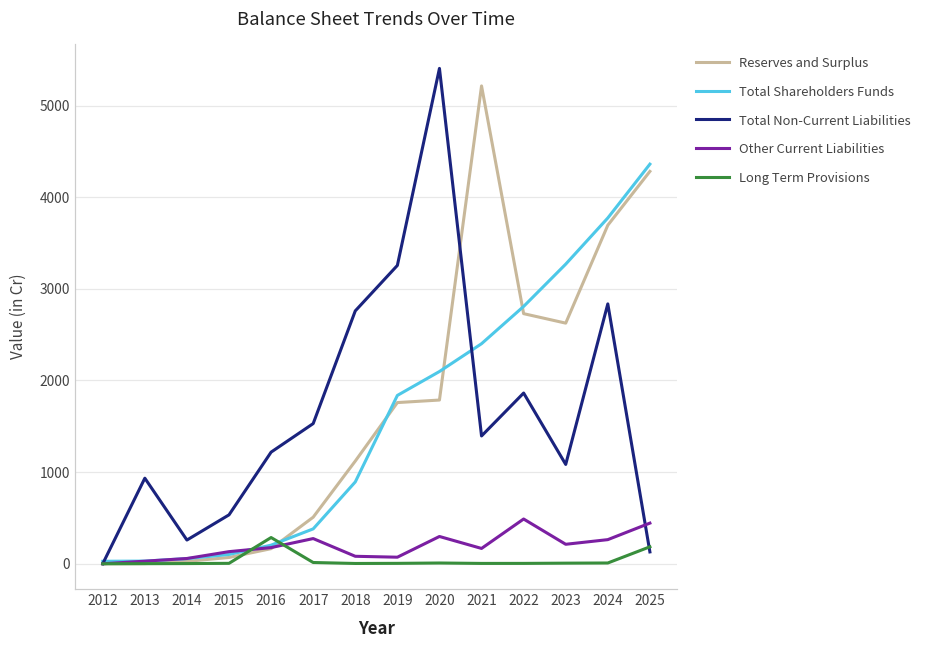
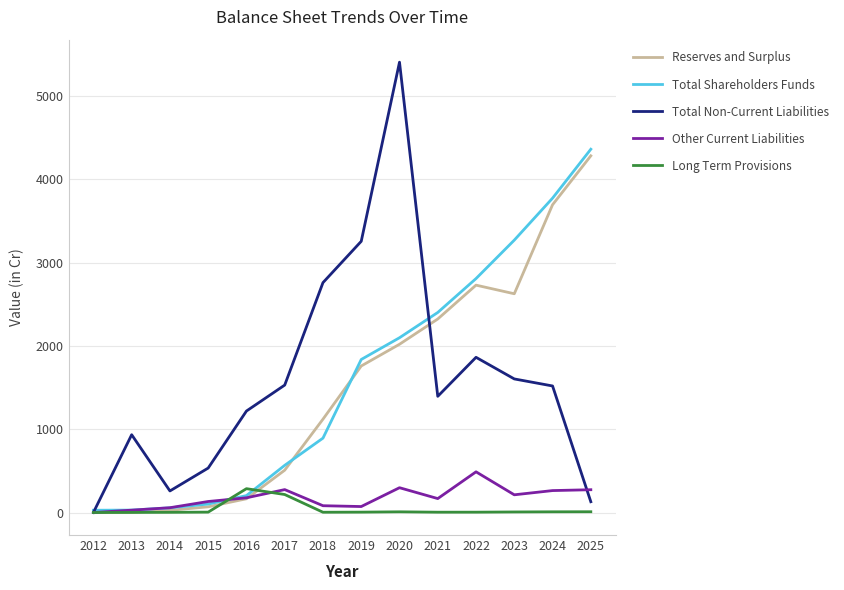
  {
    "Reserves and Surplus": {
      "2015": 100,
      "2017": 500,
      "2018": 1100,
      "2019": 1800,
-     "2020": 1800,
-     "2021": 5200,
+     "2020": 2000,
+     "2021": 2300,
      "2022": 2700,
      "2023": 2600,
      "2024": 3700,
      "2025": 4300
    },
    "Total Shareholders Funds": {
      "2015": 100,
-     "2017": 400,
+     "2017": 600,
      "2018": 900,
      "2019": 1800,
      "2020": 2100,
      "2021": 2400,
      "2022": 2800,
      "2023": 3300,
      "2024": 3800,
      "2025": 4400
    },
    "Total Non-Current Liabilities": {
      "2013": 900,
      "2014": 300,
      "2015": 500,
      "2016": 1200,
      "2017": 1500,
      "2018": 2800,
      "2019": 3300,
      "2020": 5400,
      "2021": 1400,
      "2022": 1900,
-     "2023": 1100,
-     "2024": 2800,
+     "2023": 1600,
+     "2024": 1500,
      "2025": 100
    },
    "Other Current Liabilities": {
      "2015": 100,
      "2017": 300,
      "2018": 100,
      "2019": 100,
      "2020": 300,
      "2021": 200,
      "2022": 500,
      "2023": 200,
      "2024": 300,
-     "2025": 400
+     "2025": 300
    },
    "Long Term Provisions": {
      "2015": 0,
      "2016": 300,
-     "2017": 0,
+     "2017": 200,
      "2018": 0,
      "2019": 0,
      "2020": 0,
      "2021": 0,
      "2022": 0,
      "2023": 0,
      "2024": 0,
-     "2025": 200
+     "2025": 0
    }
  }
